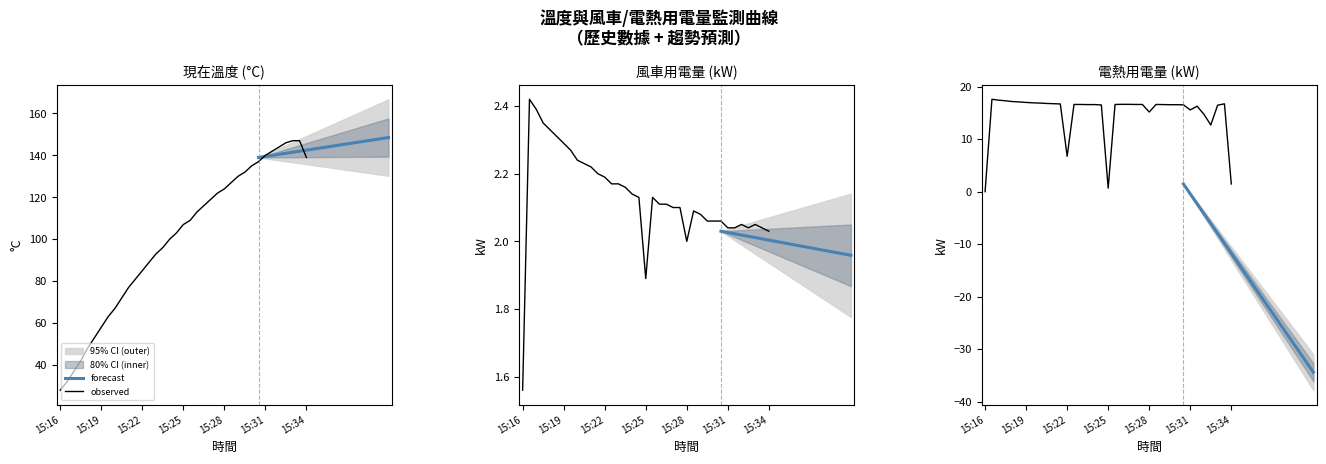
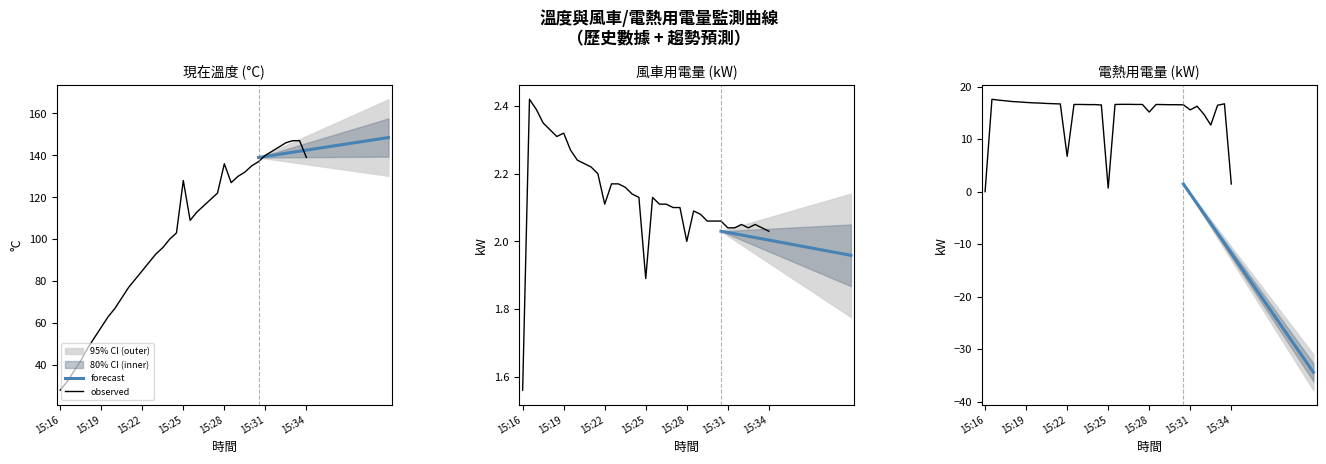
  {
    "現在溫度 (°C)": {
      "observed": {
        "15:16": 28,
        "15:19": 58,
        "15:22": 85,
-       "15:25": 107,
-       "15:28": 124,
+       "15:25": 128,
+       "15:28": 136,
        "15:34": 139
      }
    },
    "風車用電量 (kW)": {
      "observed": {
        "15:16": 1.56,
-       "15:19": 2.29,
-       "15:22": 2.19,
+       "15:19": 2.32,
+       "15:22": 2.11,
        "15:25": 1.89,
        "15:28": 2.00
      }
    },
    "電熱用電量 (kW)": {
      "observed": {
        "15:16": 0,
        "15:19": 17,
        "15:22": 7,
        "15:25": 1,
        "15:28": 15,
        "15:31": 16,
        "15:34": 1
      }
    }
  }
